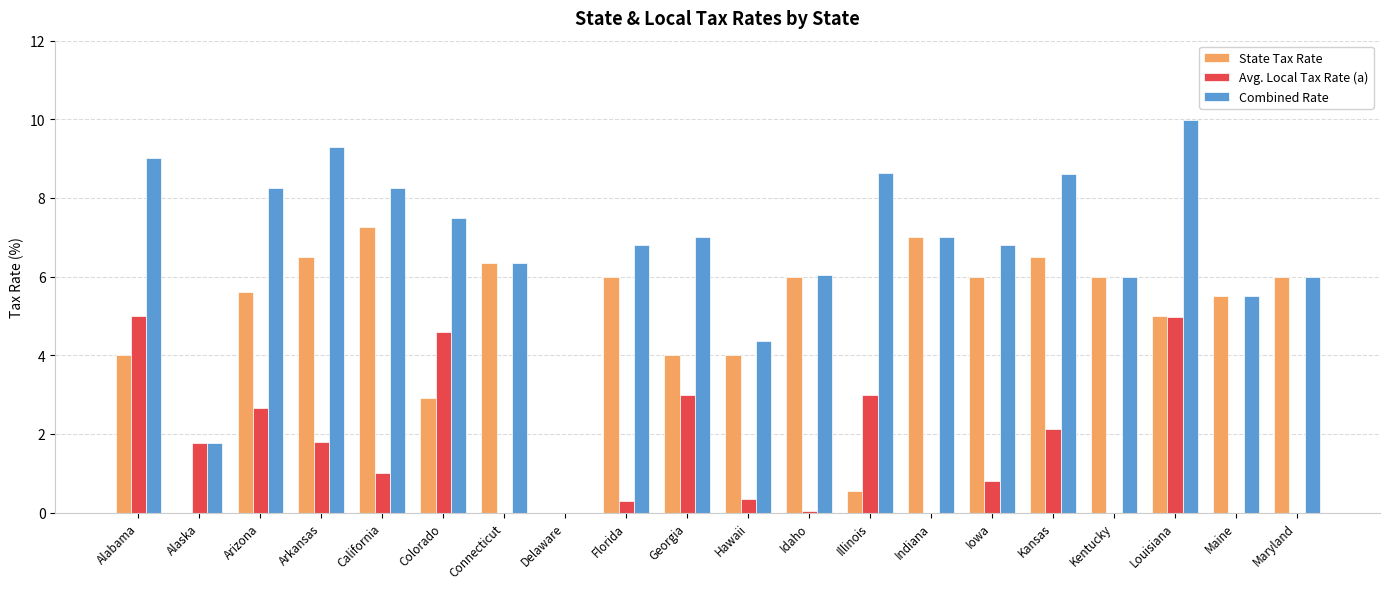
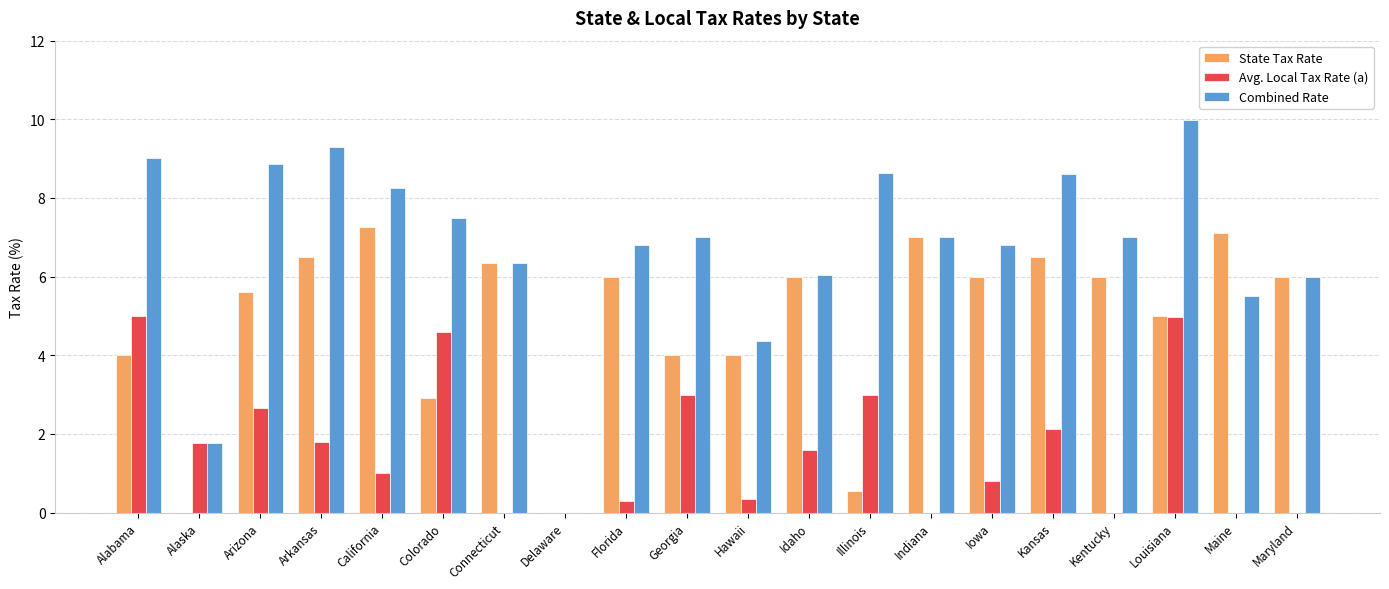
  {
    "State Tax Rate": {
      "Alabama": 4.0,
      "Alaska": 0.0,
      "Arizona": 5.6,
      "Arkansas": 6.5,
      "California": 7.2,
      "Colorado": 2.9,
      "Connecticut": 6.4,
      "Delaware": 0.0,
      "Florida": 6.0,
      "Georgia": 4.0,
      "Hawaii": 4.0,
      "Idaho": 6.0,
      "Illinois": 0.5,
      "Indiana": 7.0,
      "Iowa": 6.0,
      "Kansas": 6.5,
      "Kentucky": 6.0,
      "Louisiana": 5.0,
-     "Maine": 5.5,
+     "Maine": 7.1,
      "Maryland": 6.0
    },
    "Avg. Local Tax Rate (a)": {
      "Alabama": 5.0,
      "Alaska": 1.8,
      "Arizona": 2.7,
      "Arkansas": 1.8,
      "California": 1.0,
      "Colorado": 4.6,
      "Connecticut": 0.0,
      "Delaware": 0.0,
      "Florida": 0.3,
      "Georgia": 3.0,
      "Hawaii": 0.4,
-     "Idaho": 0.0,
+     "Idaho": 1.6,
      "Illinois": 3.0,
      "Indiana": 0.0,
      "Iowa": 0.8,
      "Kansas": 2.1,
      "Kentucky": 0.0,
      "Louisiana": 5.0,
      "Maine": 0.0,
      "Maryland": 0.0
    },
    "Combined Rate": {
      "Alabama": 9.0,
      "Alaska": 1.8,
-     "Arizona": 8.3,
+     "Arizona": 8.9,
      "Arkansas": 9.3,
      "California": 8.3,
      "Colorado": 7.5,
      "Connecticut": 6.4,
      "Delaware": 0.0,
      "Florida": 6.8,
      "Georgia": 7.0,
      "Hawaii": 4.4,
      "Idaho": 6.0,
      "Illinois": 8.6,
      "Indiana": 7.0,
      "Iowa": 6.8,
      "Kansas": 8.6,
-     "Kentucky": 6.0,
+     "Kentucky": 7.0,
      "Louisiana": 10.0,
      "Maine": 5.5,
      "Maryland": 6.0
    }
  }
